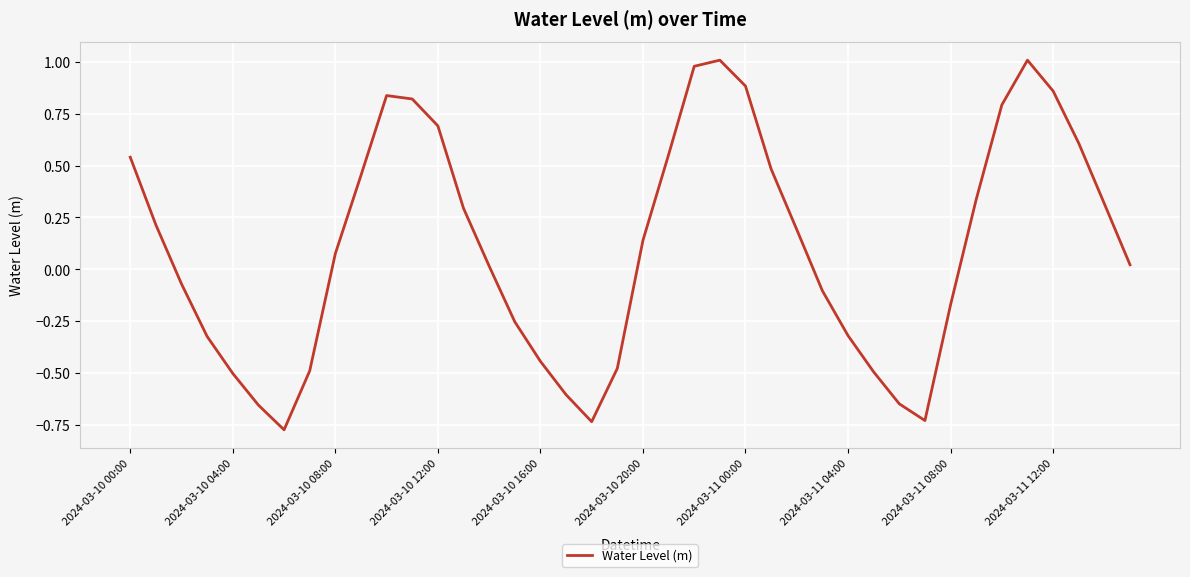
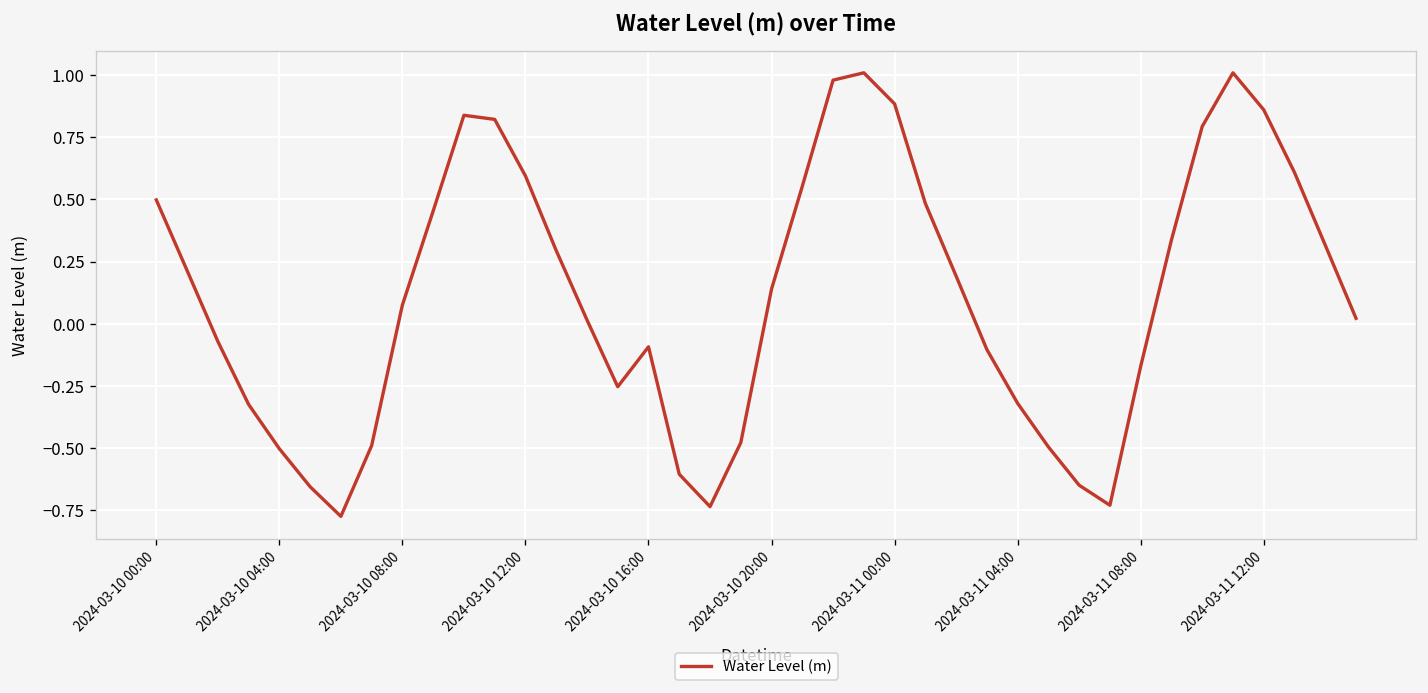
  {
-   "2024-03-10 00:00": 0.54,
+   "2024-03-10 00:00": 0.50,
    "2024-03-10 04:00": -0.50,
    "2024-03-10 08:00": 0.08,
-   "2024-03-10 12:00": 0.69,
-   "2024-03-10 16:00": -0.44,
+   "2024-03-10 12:00": 0.59,
+   "2024-03-10 16:00": -0.09,
    "2024-03-10 20:00": 0.14,
    "2024-03-11 00:00": 0.88,
    "2024-03-11 04:00": -0.32,
    "2024-03-11 08:00": -0.17,
    "2024-03-11 12:00": 0.86
  }
